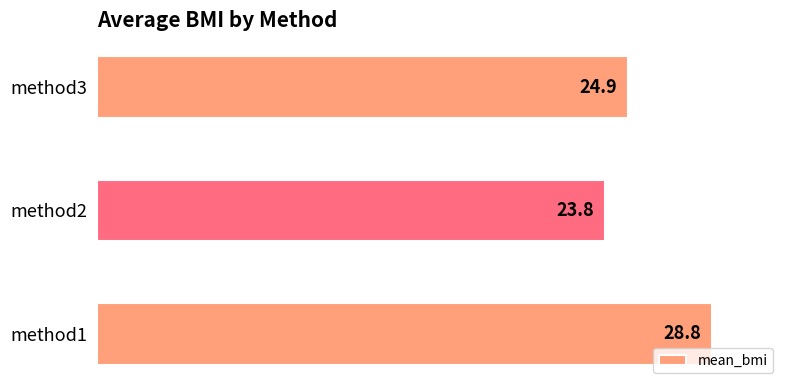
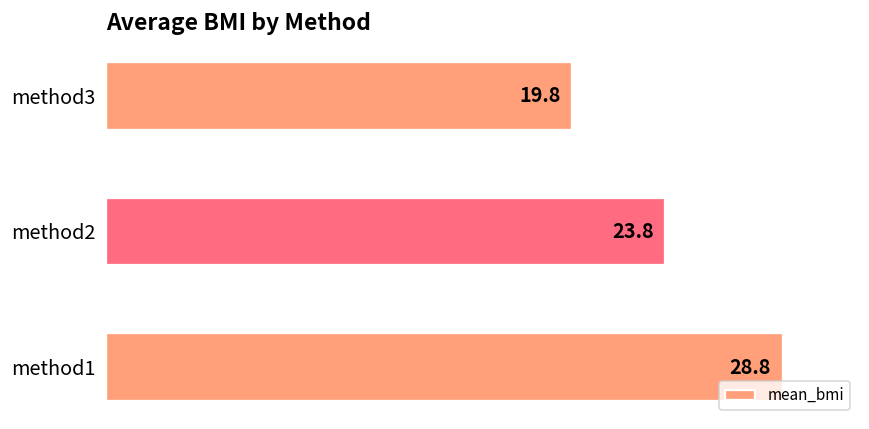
  {
-   "method3": 24.9,
+   "method3": 19.8,
    "method2": 23.8,
    "method1": 28.8
  }
